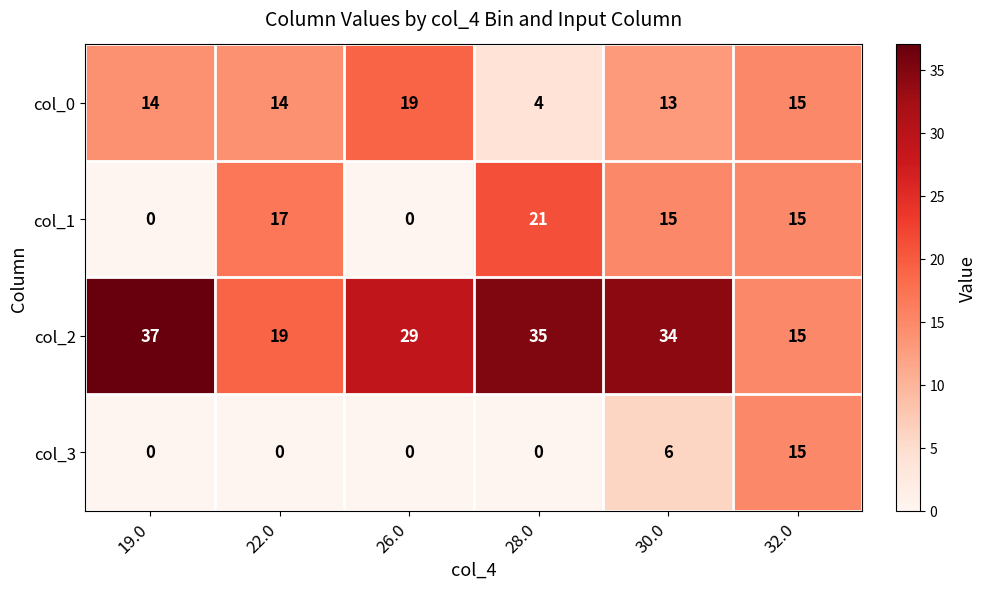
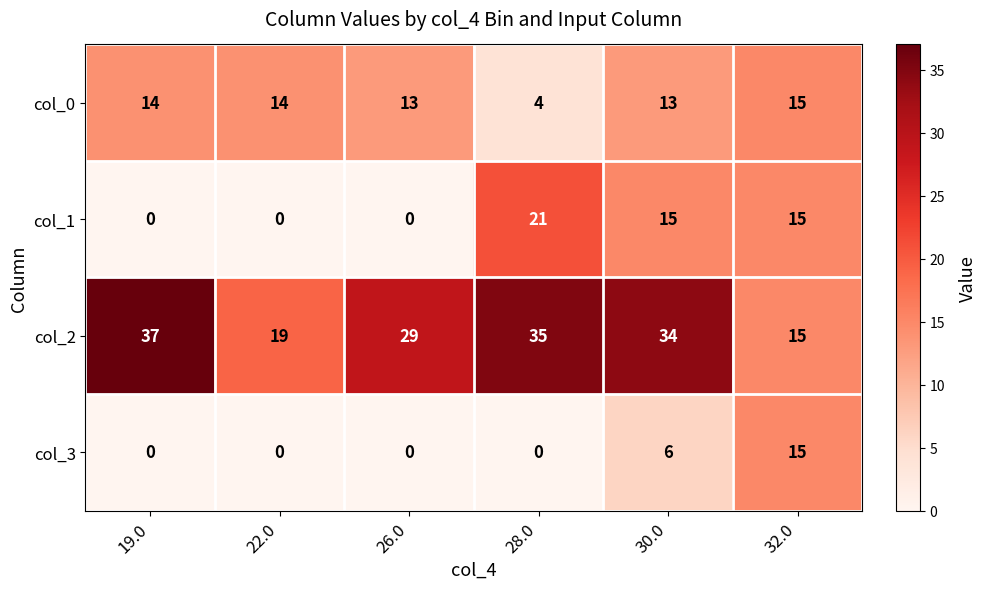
  {
    "col_0": {
      "19.0": 14,
      "22.0": 14,
-     "26.0": 19,
+     "26.0": 13,
      "28.0": 4,
      "30.0": 13,
      "32.0": 15
    },
    "col_1": {
      "19.0": 0,
-     "22.0": 17,
+     "22.0": 0,
      "26.0": 0,
      "28.0": 21,
      "30.0": 15,
      "32.0": 15
    },
    "col_2": {
      "19.0": 37,
      "22.0": 19,
      "26.0": 29,
      "28.0": 35,
      "30.0": 34,
      "32.0": 15
    },
    "col_3": {
      "19.0": 0,
      "22.0": 0,
      "26.0": 0,
      "28.0": 0,
      "30.0": 6,
      "32.0": 15
    }
  }
